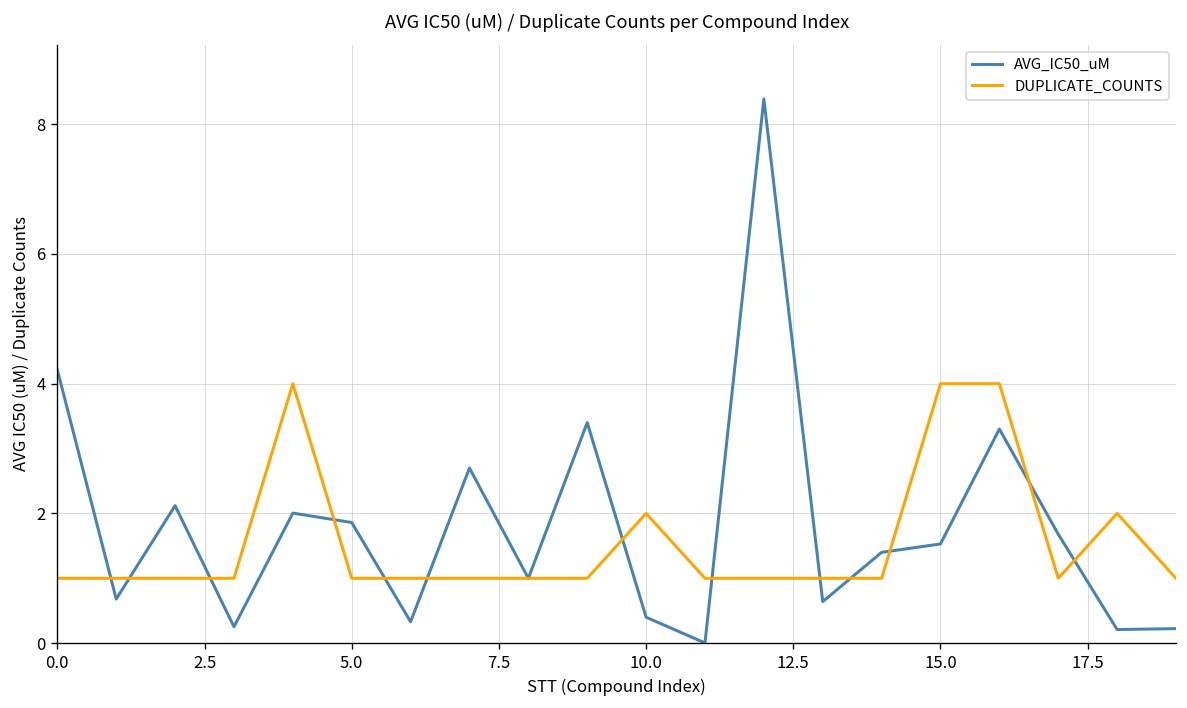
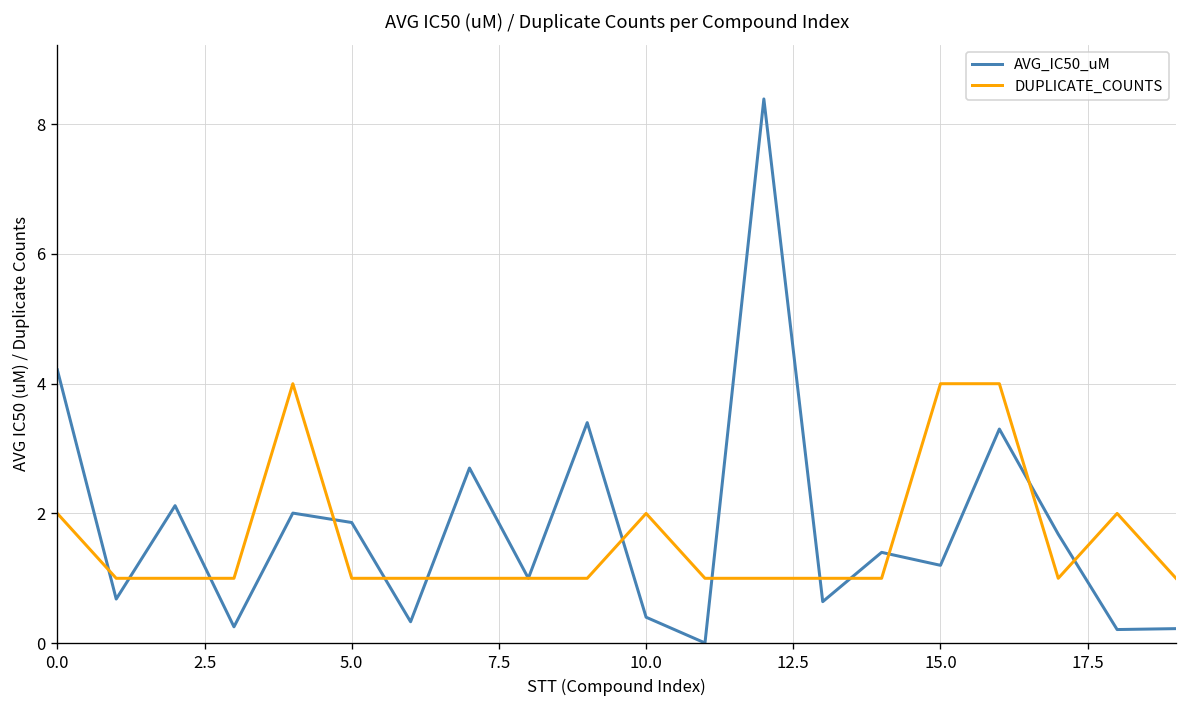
  {
    "AVG_IC50_uM": {
      "0.0": 4.2,
      "5.0": 1.9,
      "10.0": 0.4,
-     "15.0": 1.5
+     "15.0": 1.2
    },
    "DUPLICATE_COUNTS": {
-     "0.0": 1,
+     "0.0": 2,
      "5.0": 1,
      "10.0": 2,
      "15.0": 4
    }
  }
